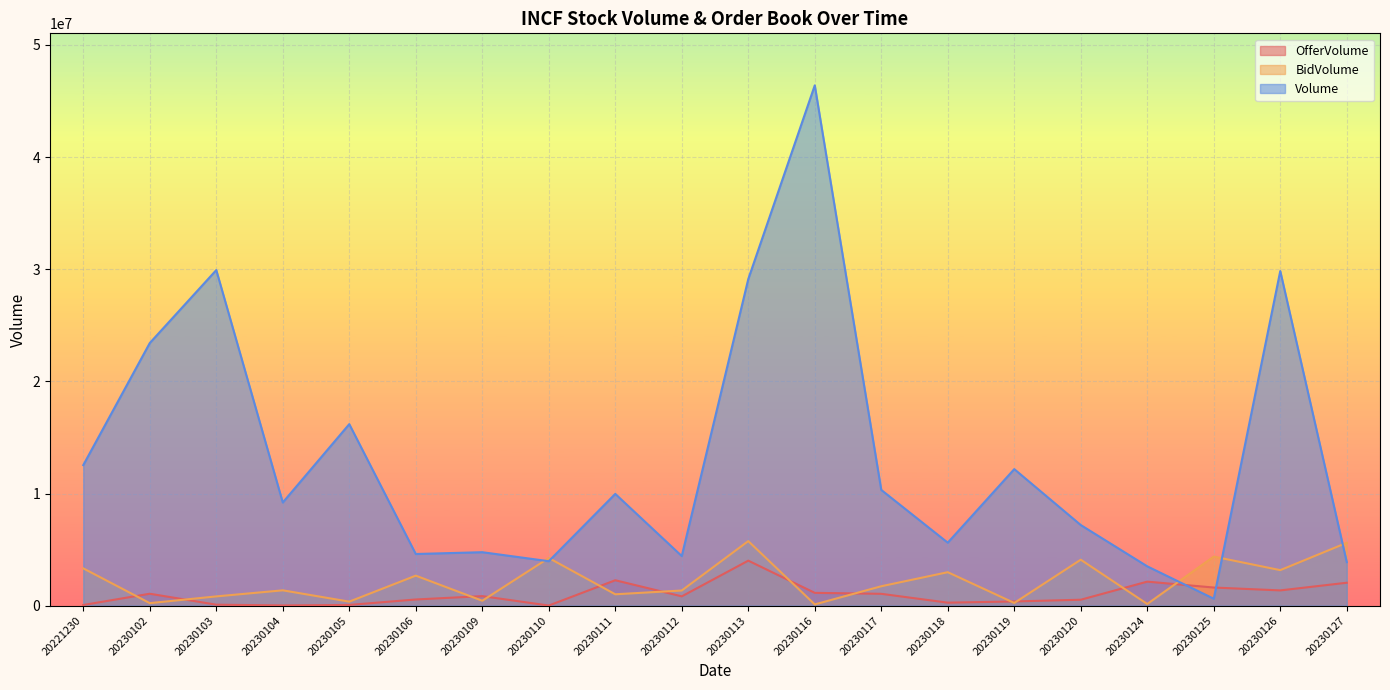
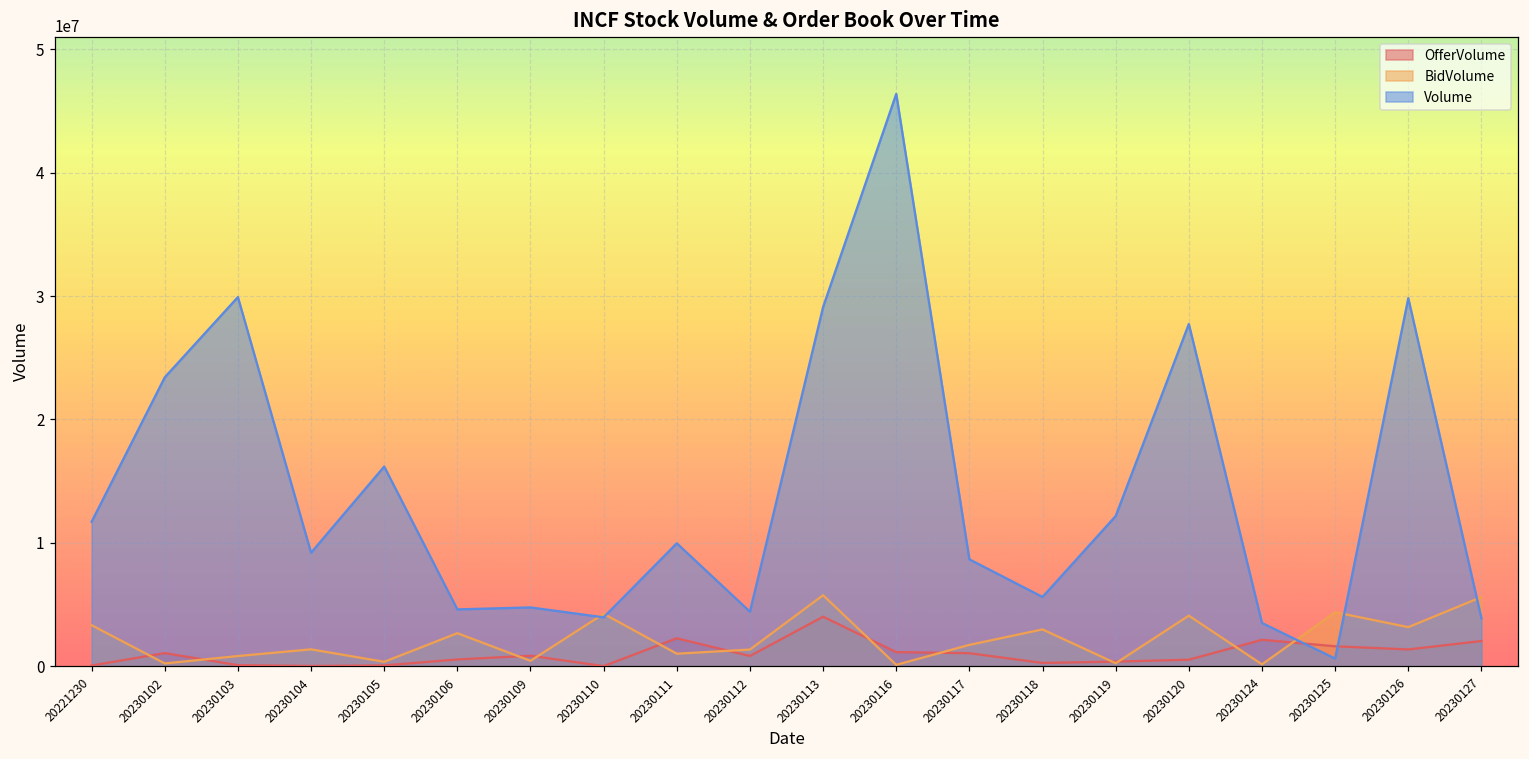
  {
    "Volume": {
-     "20221230": 12500000,
+     "20221230": 11700000,
      "20230102": 23400000,
      "20230103": 29900000,
      "20230104": 9200000,
      "20230105": 16200000,
      "20230106": 4600000,
      "20230109": 4800000,
      "20230110": 4000000,
      "20230111": 10000000,
      "20230112": 4400000,
      "20230113": 29100000,
      "20230116": 46400000,
-     "20230117": 10300000,
+     "20230117": 8700000,
      "20230118": 5600000,
      "20230119": 12200000,
-     "20230120": 7200000,
+     "20230120": 27700000,
      "20230124": 3500000,
      "20230125": 600000,
      "20230126": 29800000,
      "20230127": 3900000
    }
  }
